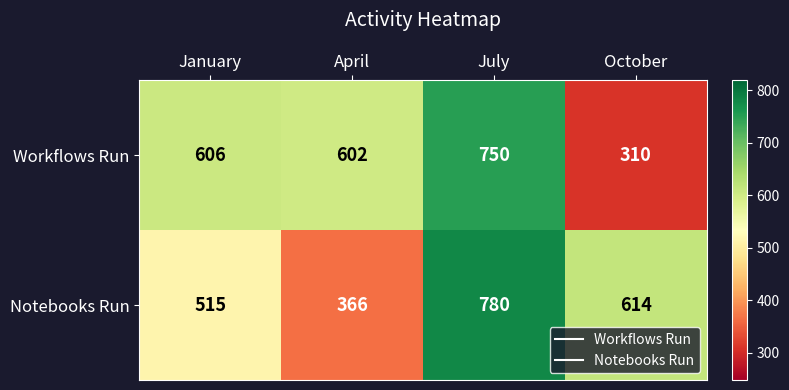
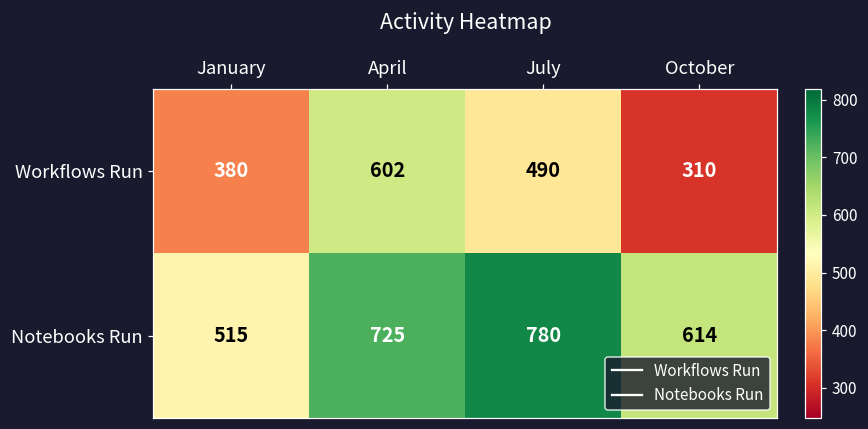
  {
    "Workflows Run": {
-     "January": 606,
+     "January": 380,
      "April": 602,
-     "July": 750,
+     "July": 490,
      "October": 310
    },
    "Notebooks Run": {
      "January": 515,
-     "April": 366,
+     "April": 725,
      "July": 780,
      "October": 614
    }
  }
